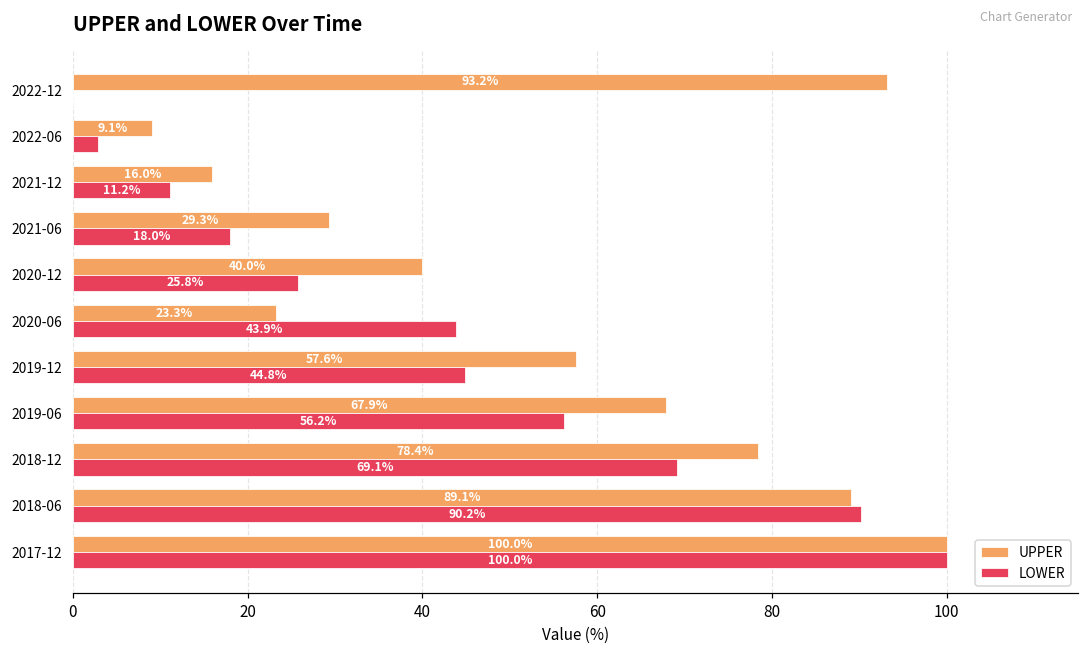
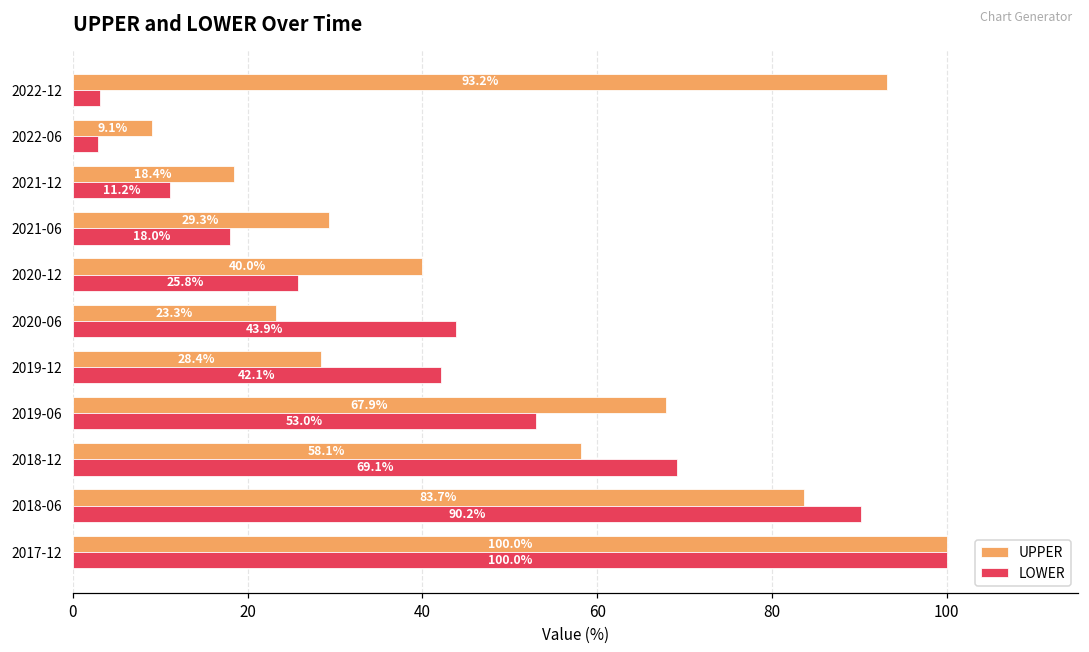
  {
    "UPPER": {
      "2022-12": "93.2%",
      "2022-06": "9.1%",
-     "2021-12": "16.0%",
+     "2021-12": "18.4%",
      "2021-06": "29.3%",
      "2020-12": "40.0%",
      "2020-06": "23.3%",
-     "2019-12": "57.6%",
+     "2019-12": "28.4%",
      "2019-06": "67.9%",
-     "2018-12": "78.4%",
-     "2018-06": "89.1%",
+     "2018-12": "58.1%",
+     "2018-06": "83.7%",
      "2017-12": "100.0%"
    },
    "LOWER": {
-     "2022-12": "0",
+     "2022-12": "3",
      "2021-12": "11.2%",
      "2021-06": "18.0%",
      "2020-12": "25.8%",
      "2020-06": "43.9%",
-     "2019-12": "44.8%",
-     "2019-06": "56.2%",
+     "2019-12": "42.1%",
+     "2019-06": "53.0%",
      "2018-12": "69.1%",
      "2018-06": "90.2%",
      "2017-12": "100.0%"
    }
  }
